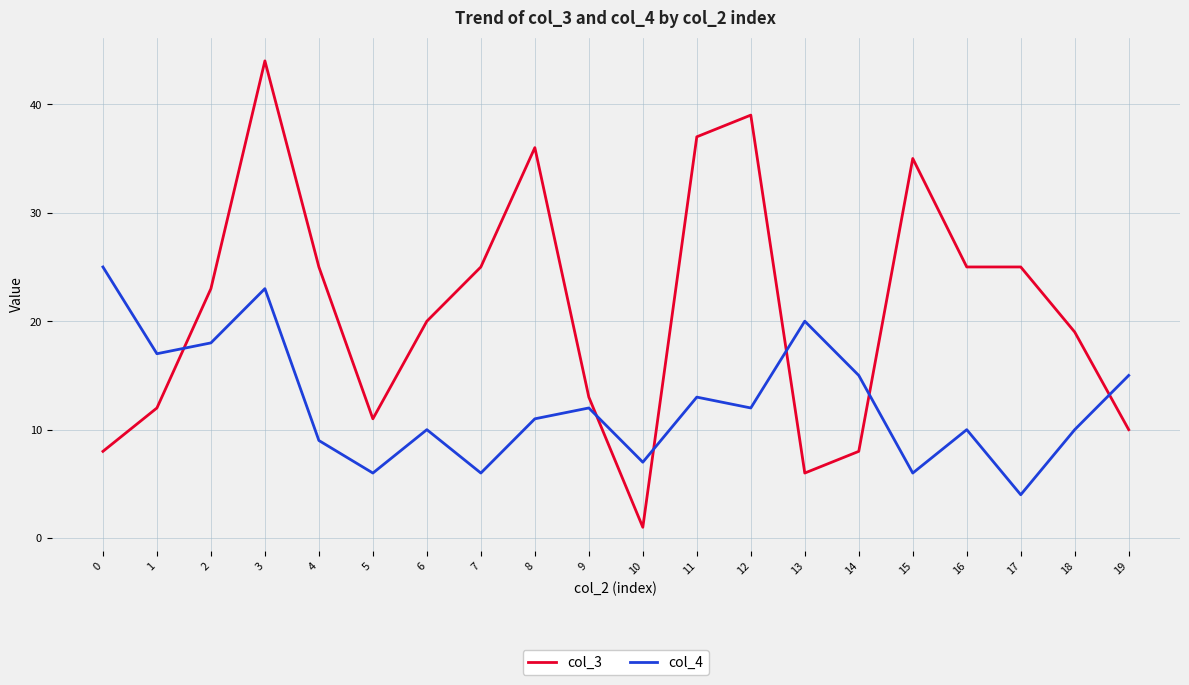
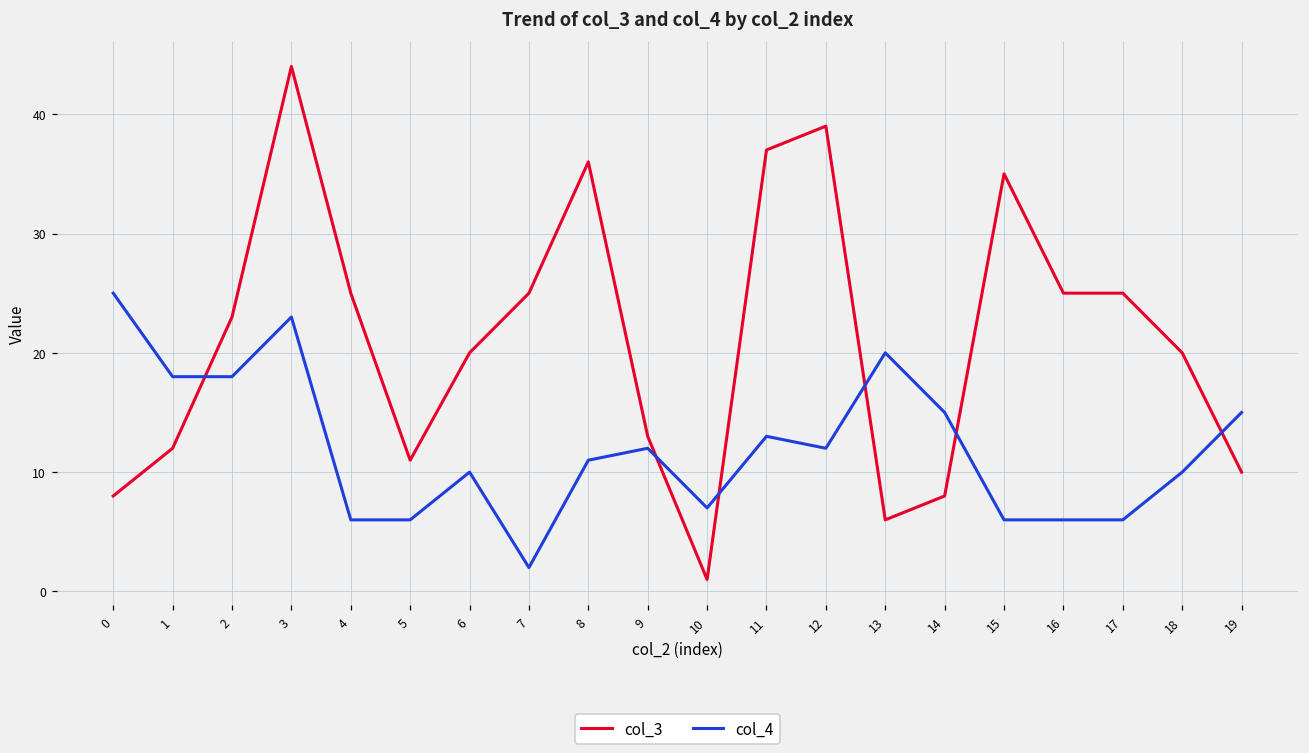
  {
    "col_3": {
      "0": 8,
      "1": 12,
      "2": 23,
      "3": 44,
      "4": 25,
      "5": 11,
      "6": 20,
      "7": 25,
      "8": 36,
      "9": 13,
      "10": 1,
      "11": 37,
      "12": 39,
      "13": 6,
      "14": 8,
      "15": 35,
      "16": 25,
      "17": 25,
-     "18": 19,
+     "18": 20,
      "19": 10
    },
    "col_4": {
      "0": 25,
-     "1": 17,
+     "1": 18,
      "2": 18,
      "3": 23,
-     "4": 9,
+     "4": 6,
      "5": 6,
      "6": 10,
-     "7": 6,
+     "7": 2,
      "8": 11,
      "9": 12,
      "10": 7,
      "11": 13,
      "12": 12,
      "13": 20,
      "14": 15,
      "15": 6,
-     "16": 10,
-     "17": 4,
+     "16": 6,
+     "17": 6,
      "18": 10,
      "19": 15
    }
  }
